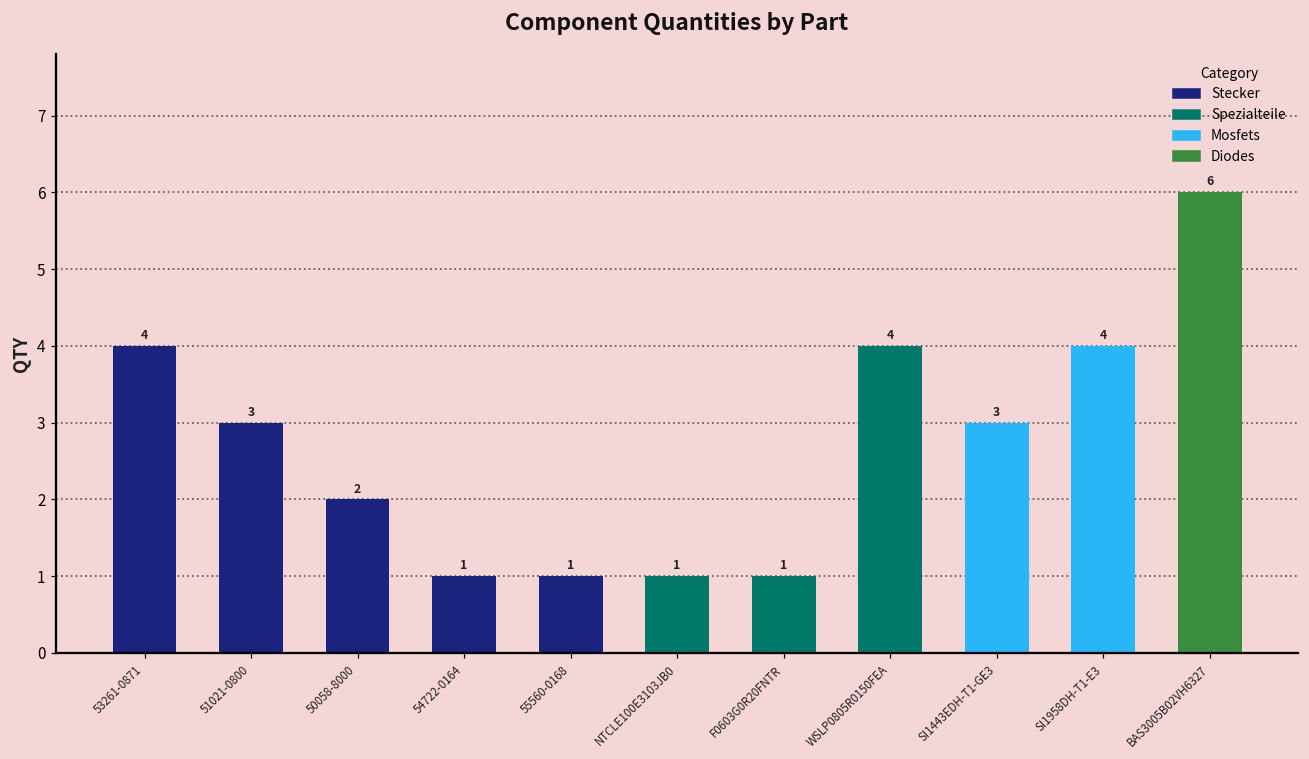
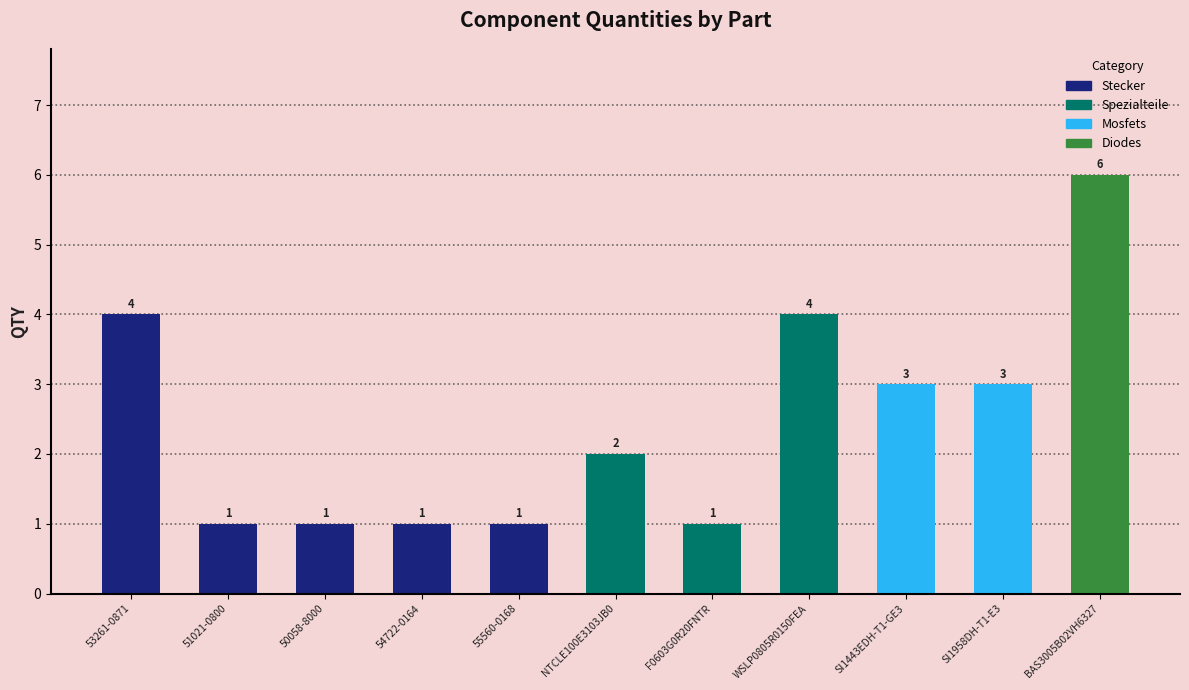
  {
    "53261-0871": 4,
-   "51021-0800": 3,
-   "50058-8000": 2,
+   "51021-0800": 1,
+   "50058-8000": 1,
    "54722-0164": 1,
    "55560-0168": 1,
-   "NTCLE100E3103JB0": 1,
+   "NTCLE100E3103JB0": 2,
    "F0603G0R20FNTR": 1,
    "WSLP0805R0150FEA": 4,
    "SI1443EDH-T1-GE3": 3,
-   "SI1958DH-T1-E3": 4,
+   "SI1958DH-T1-E3": 3,
    "BAS3005B02VH6327": 6
  }
